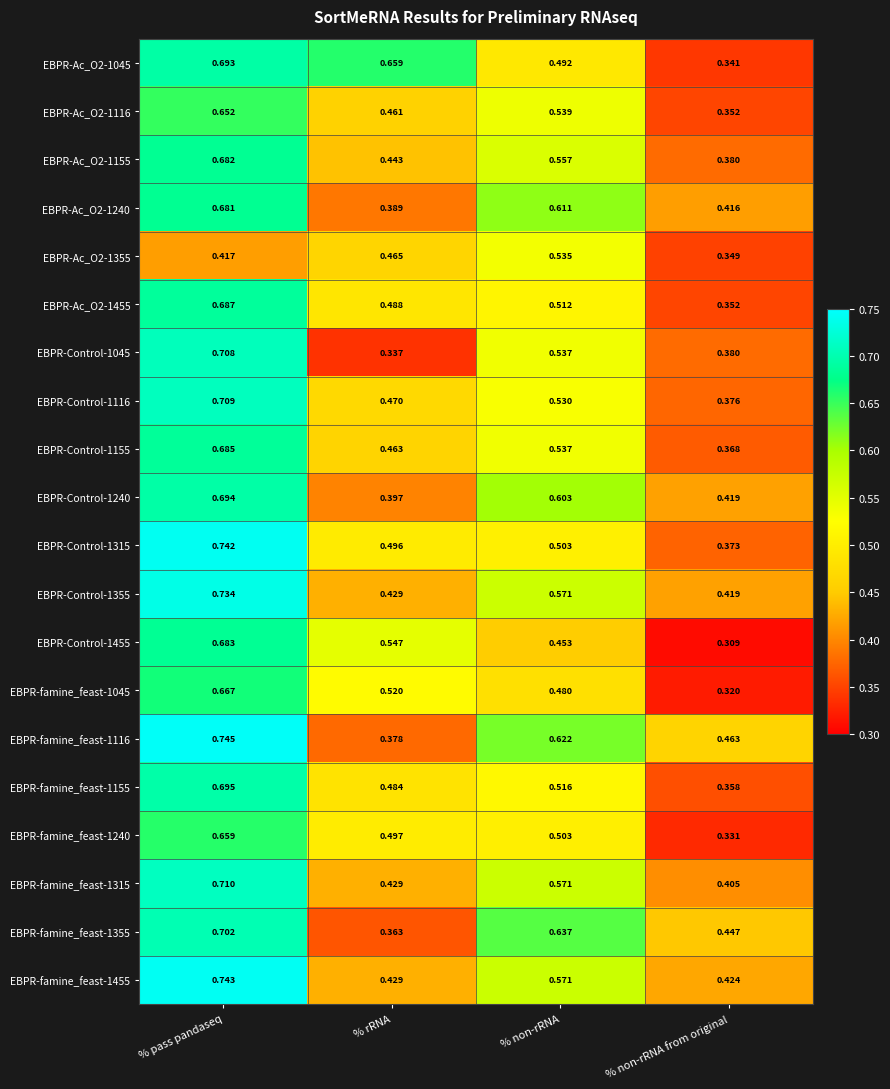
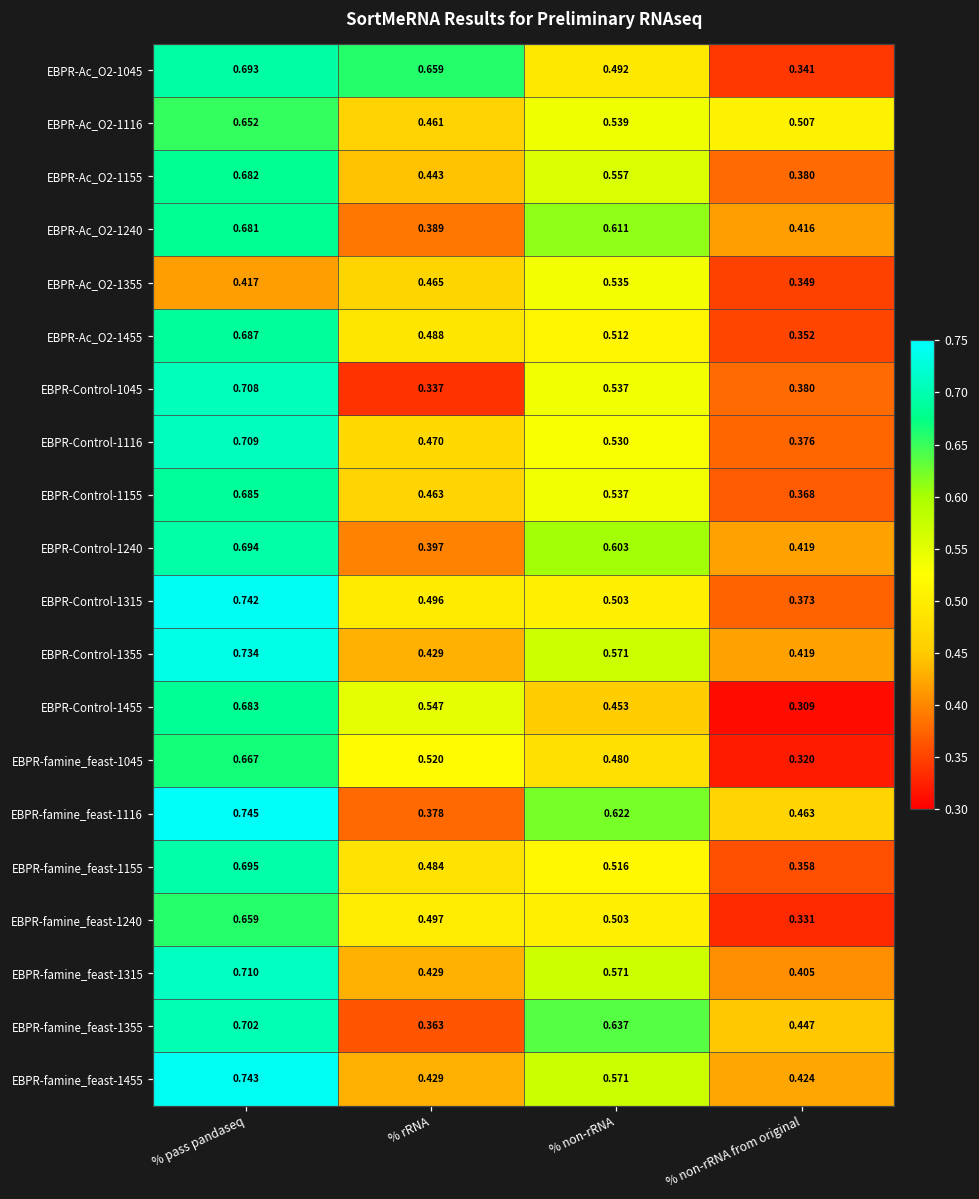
  {
    "EBPR-Ac_O2-1045": {
      "% pass pandaseq": 0.693,
      "% rRNA": 0.659,
      "% non-rRNA": 0.492,
      "% non-rRNA from original": 0.341
    },
    "EBPR-Ac_O2-1116": {
      "% pass pandaseq": 0.652,
      "% rRNA": 0.461,
      "% non-rRNA": 0.539,
-     "% non-rRNA from original": 0.352
+     "% non-rRNA from original": 0.507
    },
    "EBPR-Ac_O2-1155": {
      "% pass pandaseq": 0.682,
      "% rRNA": 0.443,
      "% non-rRNA": 0.557,
      "% non-rRNA from original": 0.380
    },
    "EBPR-Ac_O2-1240": {
      "% pass pandaseq": 0.681,
      "% rRNA": 0.389,
      "% non-rRNA": 0.611,
      "% non-rRNA from original": 0.416
    },
    "EBPR-Ac_O2-1355": {
      "% pass pandaseq": 0.417,
      "% rRNA": 0.465,
      "% non-rRNA": 0.535,
      "% non-rRNA from original": 0.349
    },
    "EBPR-Ac_O2-1455": {
      "% pass pandaseq": 0.687,
      "% rRNA": 0.488,
      "% non-rRNA": 0.512,
      "% non-rRNA from original": 0.352
    },
    "EBPR-Control-1045": {
      "% pass pandaseq": 0.708,
      "% rRNA": 0.337,
      "% non-rRNA": 0.537,
      "% non-rRNA from original": 0.380
    },
    "EBPR-Control-1116": {
      "% pass pandaseq": 0.709,
      "% rRNA": 0.470,
      "% non-rRNA": 0.530,
      "% non-rRNA from original": 0.376
    },
    "EBPR-Control-1155": {
      "% pass pandaseq": 0.685,
      "% rRNA": 0.463,
      "% non-rRNA": 0.537,
      "% non-rRNA from original": 0.368
    },
    "EBPR-Control-1240": {
      "% pass pandaseq": 0.694,
      "% rRNA": 0.397,
      "% non-rRNA": 0.603,
      "% non-rRNA from original": 0.419
    },
    "EBPR-Control-1315": {
      "% pass pandaseq": 0.742,
      "% rRNA": 0.496,
      "% non-rRNA": 0.503,
      "% non-rRNA from original": 0.373
    },
    "EBPR-Control-1355": {
      "% pass pandaseq": 0.734,
      "% rRNA": 0.429,
      "% non-rRNA": 0.571,
      "% non-rRNA from original": 0.419
    },
    "EBPR-Control-1455": {
      "% pass pandaseq": 0.683,
      "% rRNA": 0.547,
      "% non-rRNA": 0.453,
      "% non-rRNA from original": 0.309
    },
    "EBPR-famine_feast-1045": {
      "% pass pandaseq": 0.667,
      "% rRNA": 0.520,
      "% non-rRNA": 0.480,
      "% non-rRNA from original": 0.320
    },
    "EBPR-famine_feast-1116": {
      "% pass pandaseq": 0.745,
      "% rRNA": 0.378,
      "% non-rRNA": 0.622,
      "% non-rRNA from original": 0.463
    },
    "EBPR-famine_feast-1155": {
      "% pass pandaseq": 0.695,
      "% rRNA": 0.484,
      "% non-rRNA": 0.516,
      "% non-rRNA from original": 0.358
    },
    "EBPR-famine_feast-1240": {
      "% pass pandaseq": 0.659,
      "% rRNA": 0.497,
      "% non-rRNA": 0.503,
      "% non-rRNA from original": 0.331
    },
    "EBPR-famine_feast-1315": {
      "% pass pandaseq": 0.710,
      "% rRNA": 0.429,
      "% non-rRNA": 0.571,
      "% non-rRNA from original": 0.405
    },
    "EBPR-famine_feast-1355": {
      "% pass pandaseq": 0.702,
      "% rRNA": 0.363,
      "% non-rRNA": 0.637,
      "% non-rRNA from original": 0.447
    },
    "EBPR-famine_feast-1455": {
      "% pass pandaseq": 0.743,
      "% rRNA": 0.429,
      "% non-rRNA": 0.571,
      "% non-rRNA from original": 0.424
    }
  }
